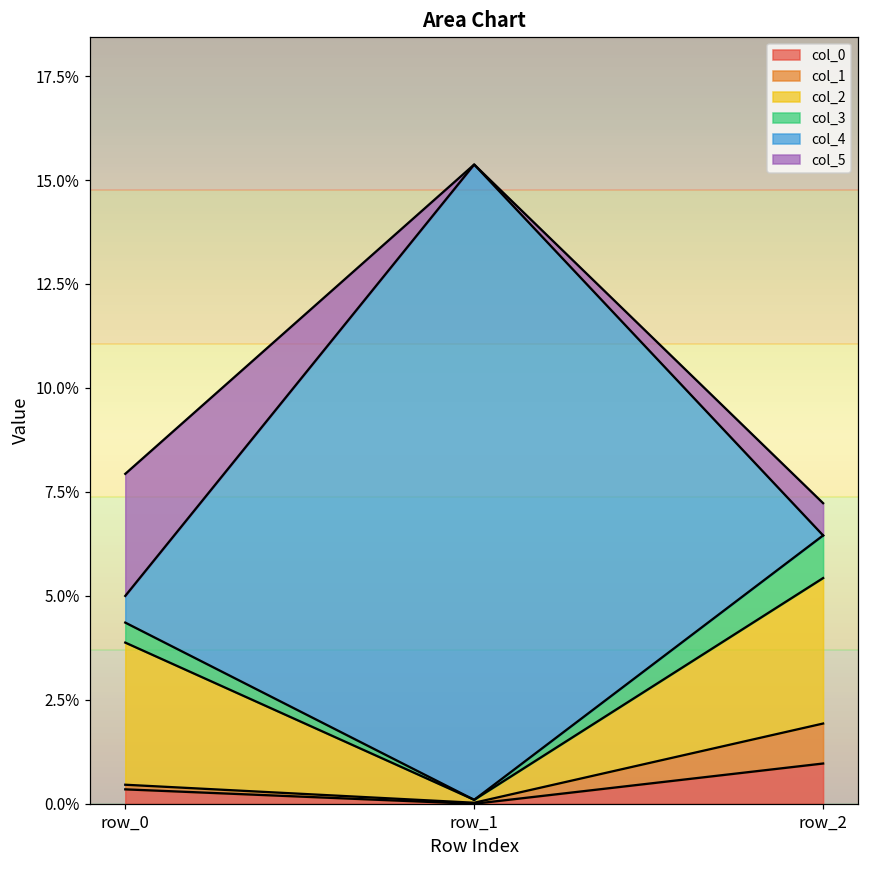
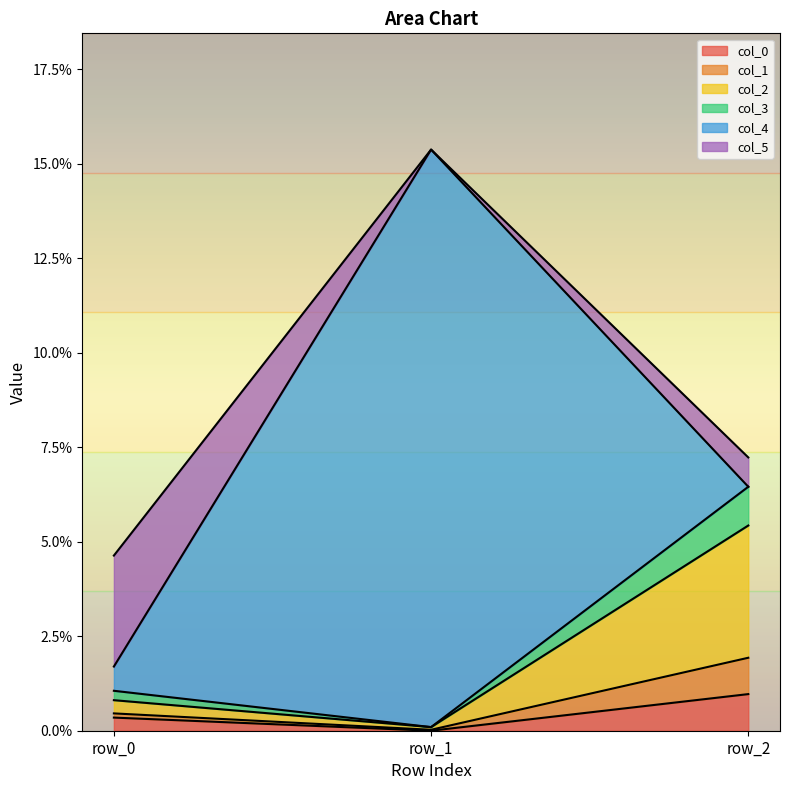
  {
    "col_2": {
-     "row_0": "3.4%",
+     "row_0": "0.3%",
      "row_2": "3.5%"
    },
    "col_3": {
-     "row_0": "0.5%"
+     "row_0": "0.2%"
    },
    "col_4": {
      "row_0": "0.6%"
    },
    "col_5": {
      "row_0": "2.9%",
      "row_2": "0.8%"
    }
  }
